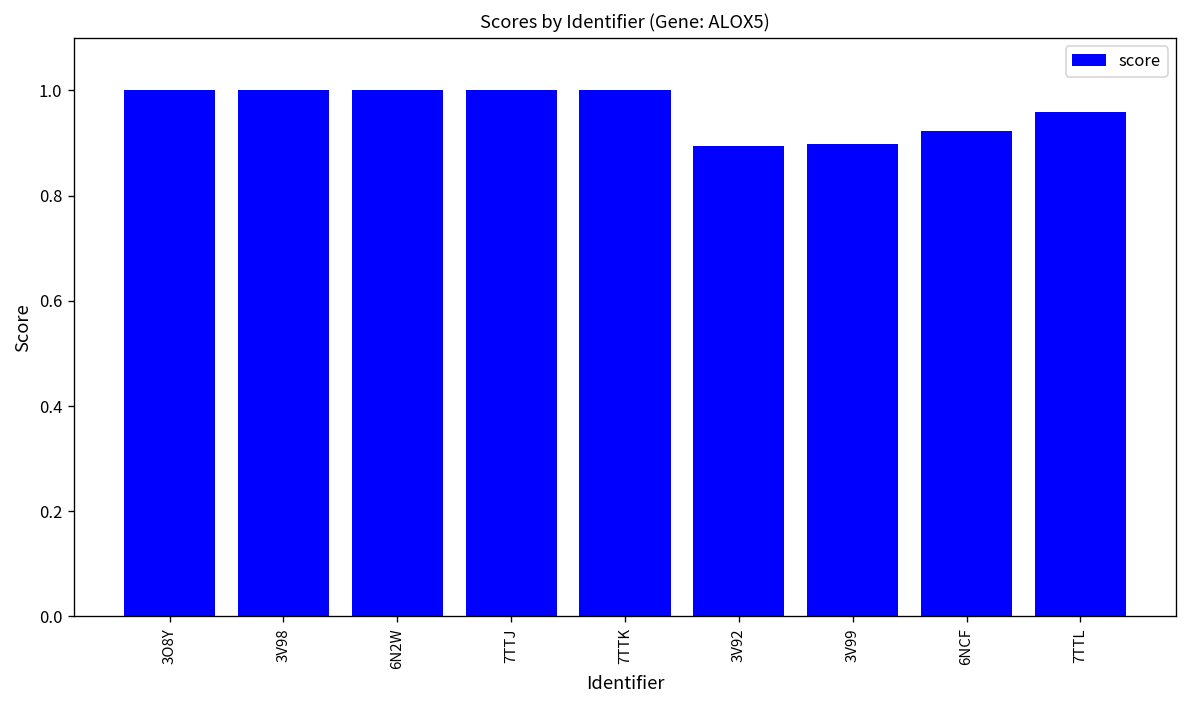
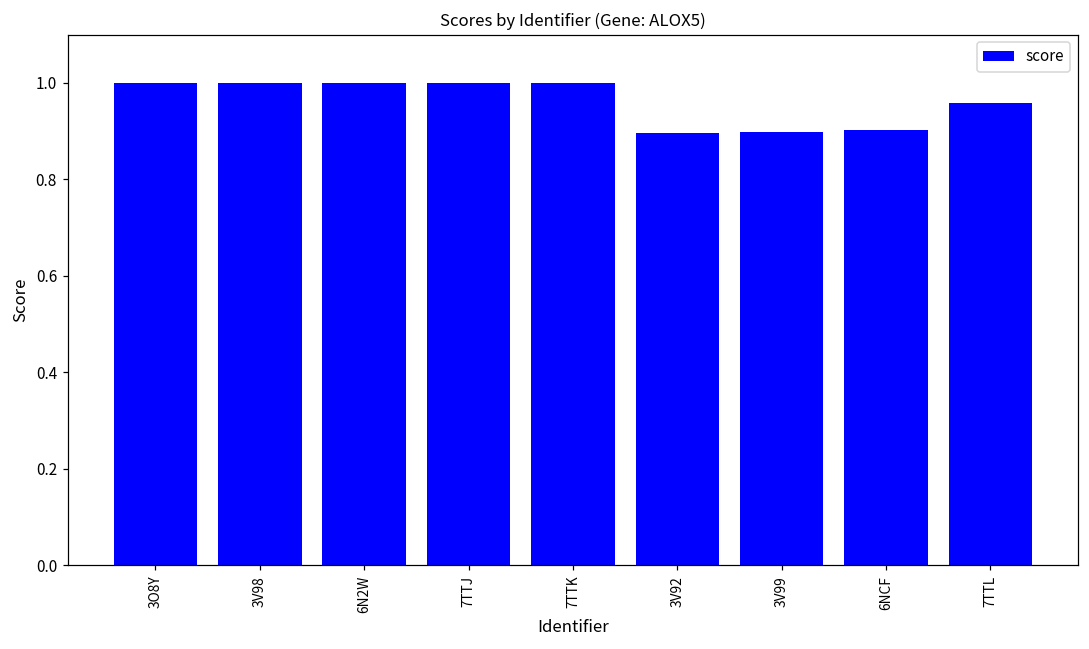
  {
    "3O8Y": 1.00,
    "3V98": 1.00,
    "6N2W": 1.00,
    "7TTJ": 1.00,
    "7TTK": 1.00,
    "3V92": 0.90,
    "3V99": 0.90,
-   "6NCF": 0.92,
+   "6NCF": 0.90,
    "7TTL": 0.96
  }
